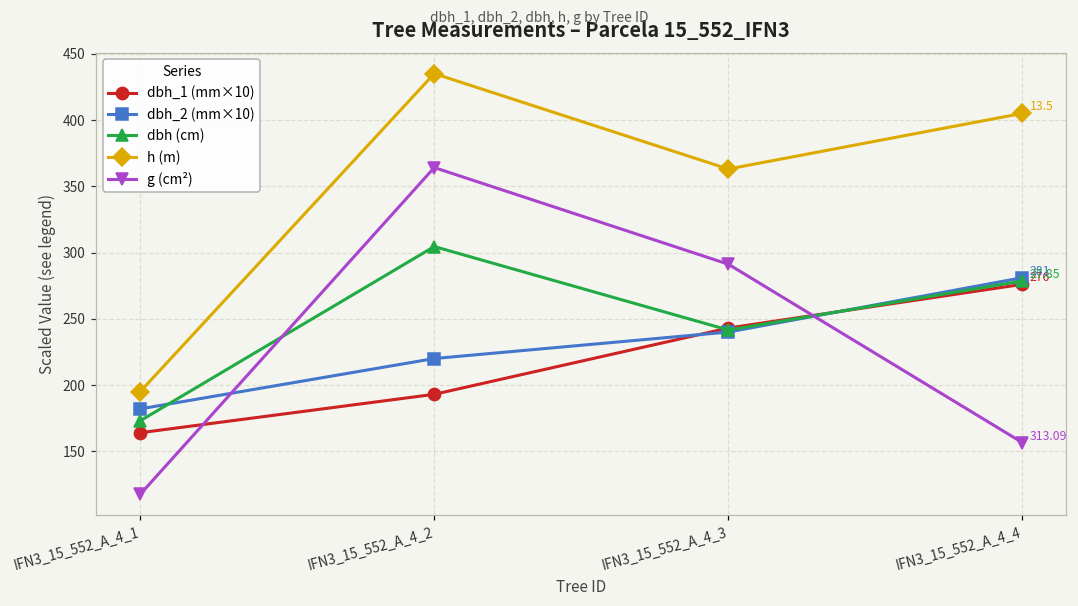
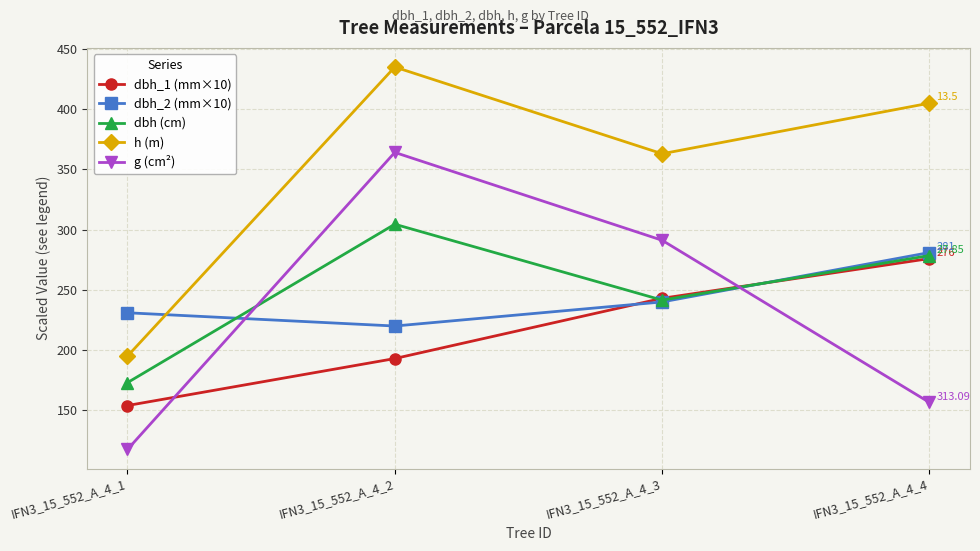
  {
    "dbh_1 (mm×10)": {
-     "IFN3_15_552_A_4_1": 164,
+     "IFN3_15_552_A_4_1": 154,
      "IFN3_15_552_A_4_2": 193
    },
    "dbh_2 (mm×10)": {
-     "IFN3_15_552_A_4_1": 182,
+     "IFN3_15_552_A_4_1": 231,
      "IFN3_15_552_A_4_2": 220
    },
    "dbh (cm)": {
      "IFN3_15_552_A_4_1": 173,
      "IFN3_15_552_A_4_2": 305
    },
    "h (m)": {
      "IFN3_15_552_A_4_1": 195,
      "IFN3_15_552_A_4_2": 435,
      "IFN3_15_552_A_4_3": 363
    },
    "g (cm²)": {
      "IFN3_15_552_A_4_1": 118,
      "IFN3_15_552_A_4_2": 364,
      "IFN3_15_552_A_4_3": 291
    }
  }
